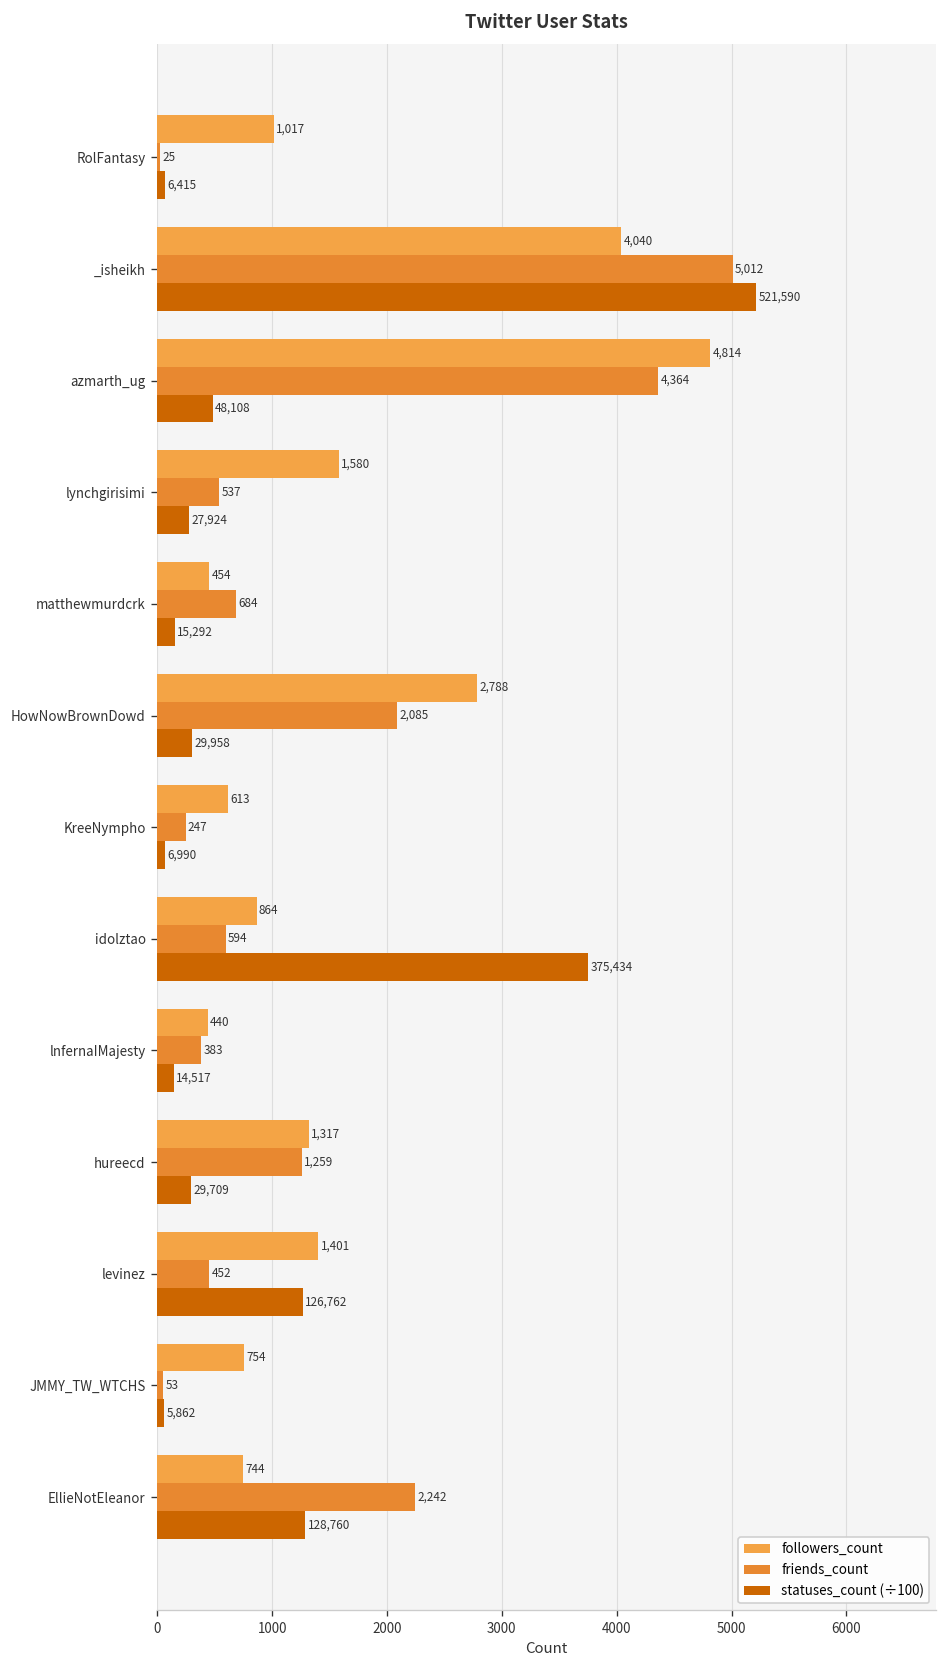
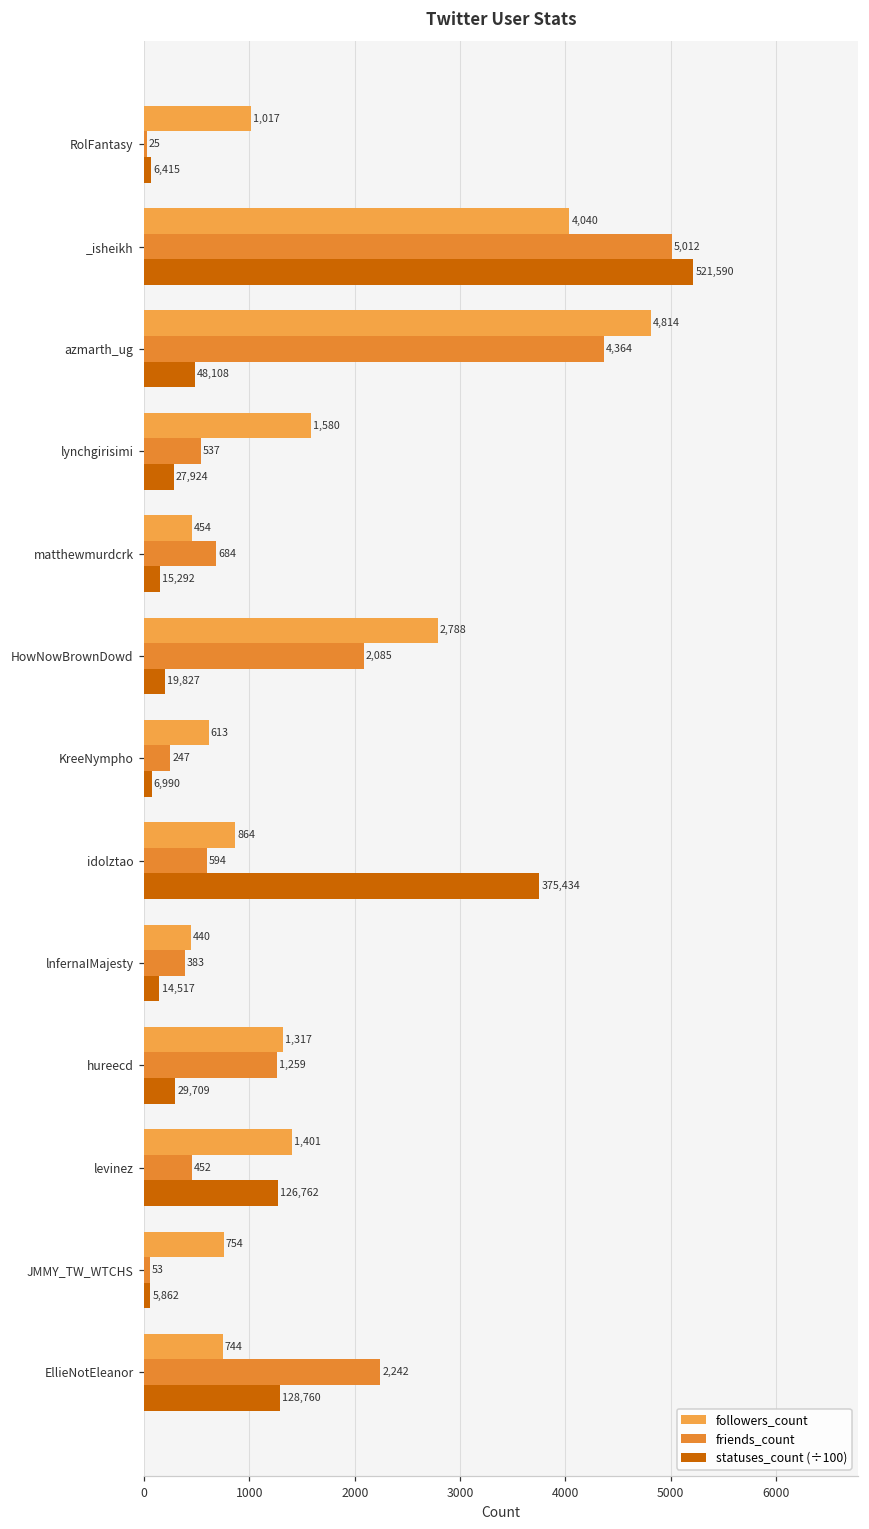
  {
    "statuses_count (÷100)": {
-     "HowNowBrownDowd": "29,958"
+     "HowNowBrownDowd": "19,827"
    }
  }
